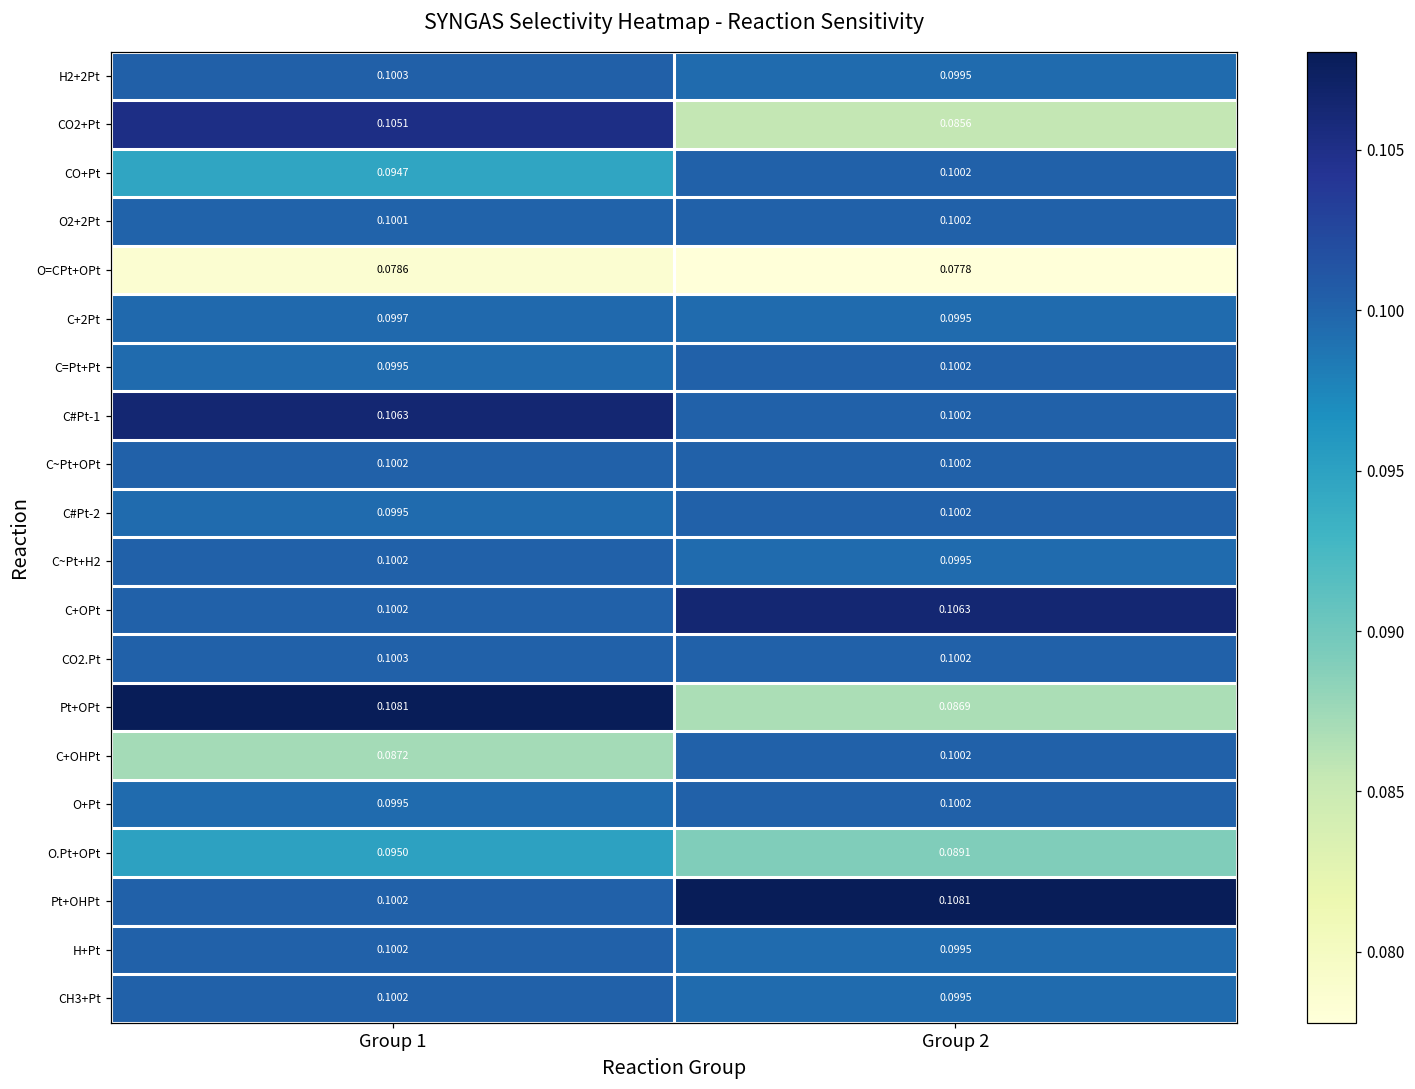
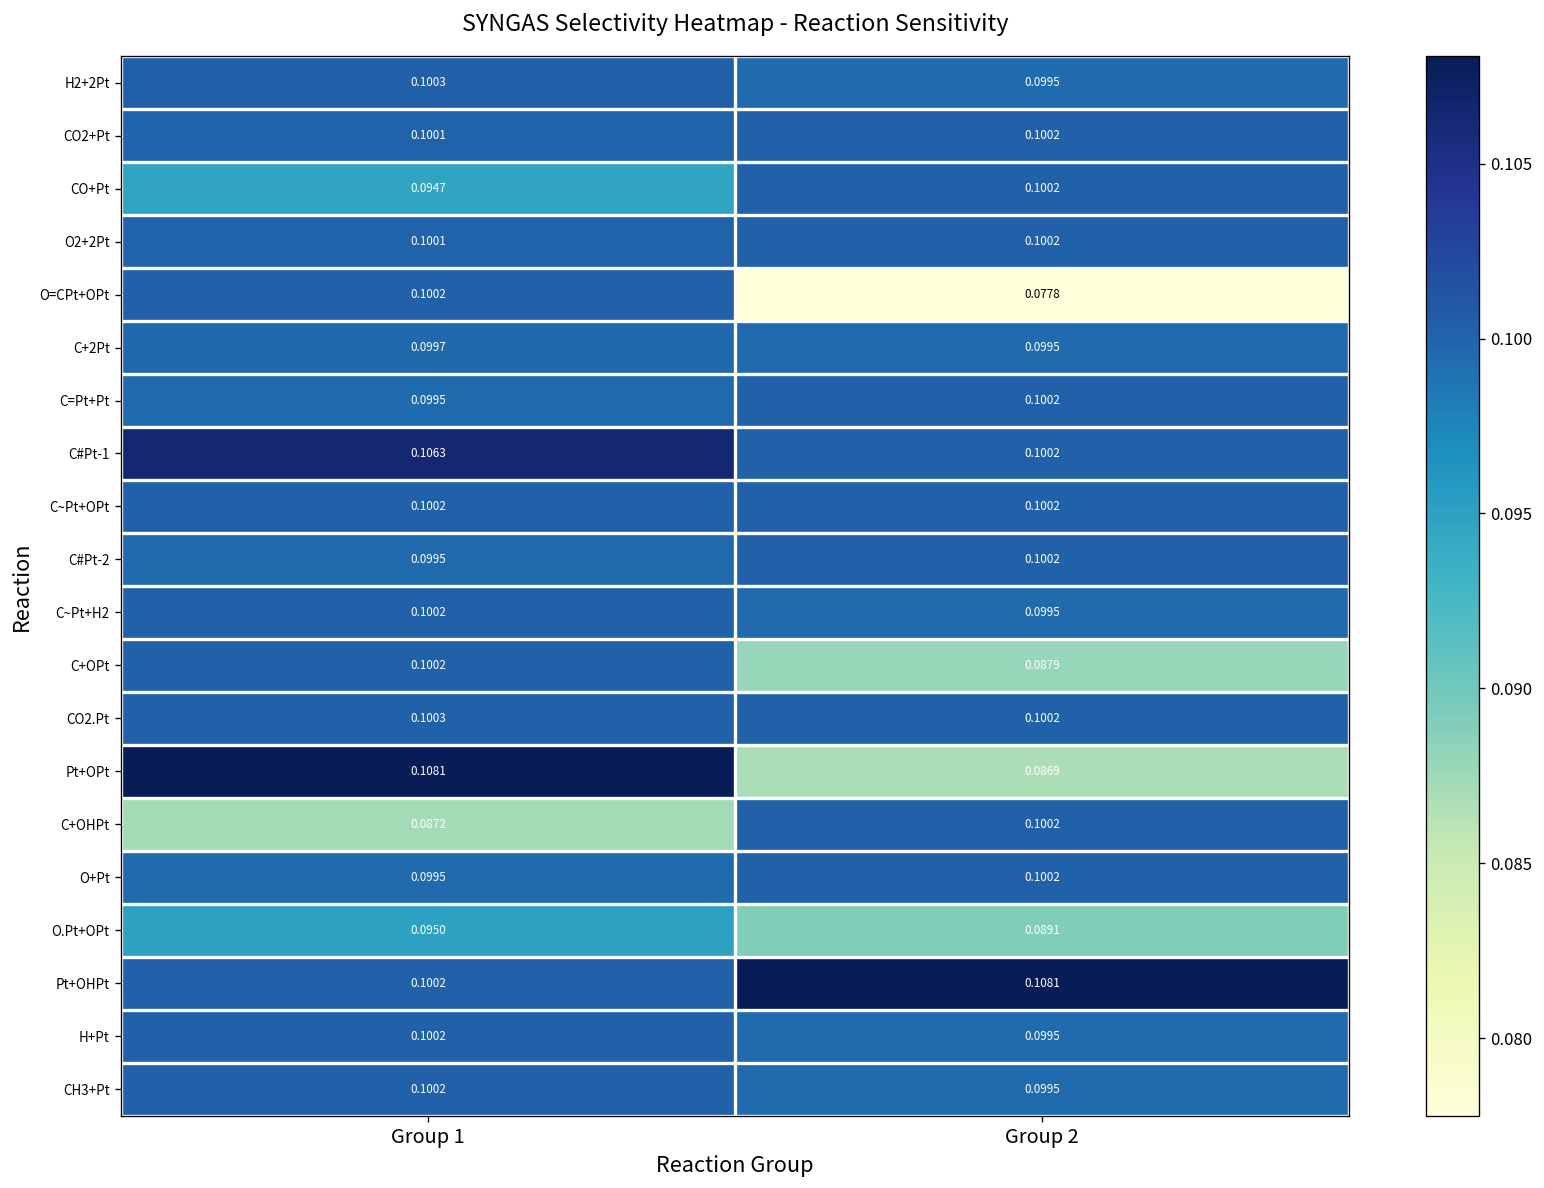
  {
    "H2+2Pt": {
      "Group 1": 0.1003,
      "Group 2": 0.0995
    },
    "CO2+Pt": {
-     "Group 1": 0.1051,
-     "Group 2": 0.0856
+     "Group 1": 0.1001,
+     "Group 2": 0.1002
    },
    "CO+Pt": {
      "Group 1": 0.0947,
      "Group 2": 0.1002
    },
    "O2+2Pt": {
      "Group 1": 0.1001,
      "Group 2": 0.1002
    },
    "O=CPt+OPt": {
-     "Group 1": 0.0786,
+     "Group 1": 0.1002,
      "Group 2": 0.0778
    },
    "C+2Pt": {
      "Group 1": 0.0997,
      "Group 2": 0.0995
    },
    "C=Pt+Pt": {
      "Group 1": 0.0995,
      "Group 2": 0.1002
    },
    "C#Pt-1": {
      "Group 1": 0.1063,
      "Group 2": 0.1002
    },
    "C~Pt+OPt": {
      "Group 1": 0.1002,
      "Group 2": 0.1002
    },
    "C#Pt-2": {
      "Group 1": 0.0995,
      "Group 2": 0.1002
    },
    "C~Pt+H2": {
      "Group 1": 0.1002,
      "Group 2": 0.0995
    },
    "C+OPt": {
      "Group 1": 0.1002,
-     "Group 2": 0.1063
+     "Group 2": 0.0879
    },
    "CO2.Pt": {
      "Group 1": 0.1003,
      "Group 2": 0.1002
    },
    "Pt+OPt": {
      "Group 1": 0.1081,
      "Group 2": 0.0869
    },
    "C+OHPt": {
      "Group 1": 0.0872,
      "Group 2": 0.1002
    },
    "O+Pt": {
      "Group 1": 0.0995,
      "Group 2": 0.1002
    },
    "O.Pt+OPt": {
      "Group 1": 0.0950,
      "Group 2": 0.0891
    },
    "Pt+OHPt": {
      "Group 1": 0.1002,
      "Group 2": 0.1081
    },
    "H+Pt": {
      "Group 1": 0.1002,
      "Group 2": 0.0995
    },
    "CH3+Pt": {
      "Group 1": 0.1002,
      "Group 2": 0.0995
    }
  }
